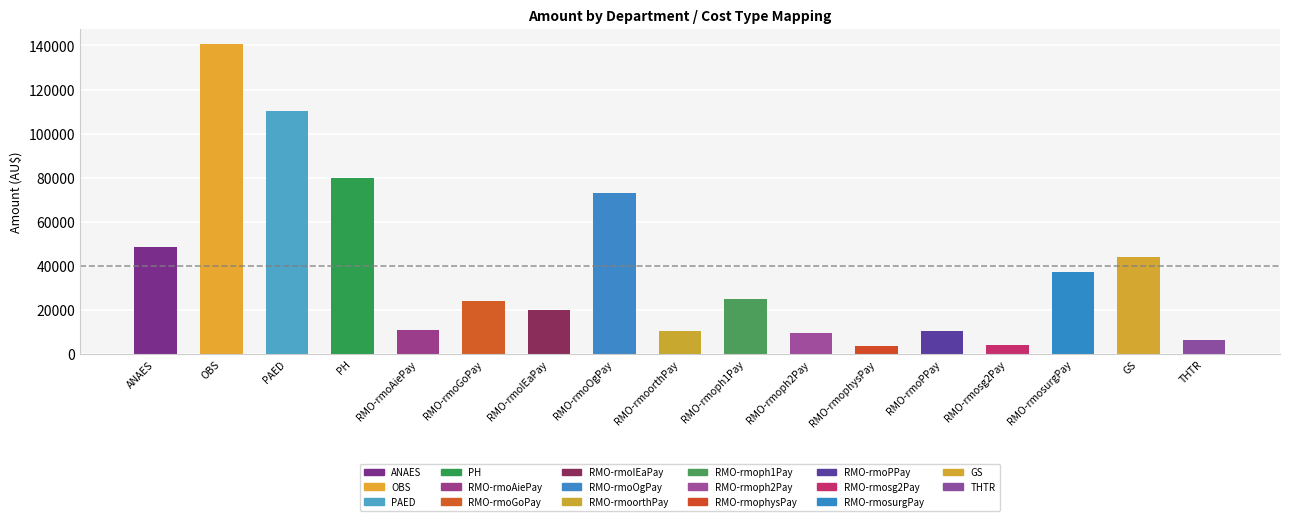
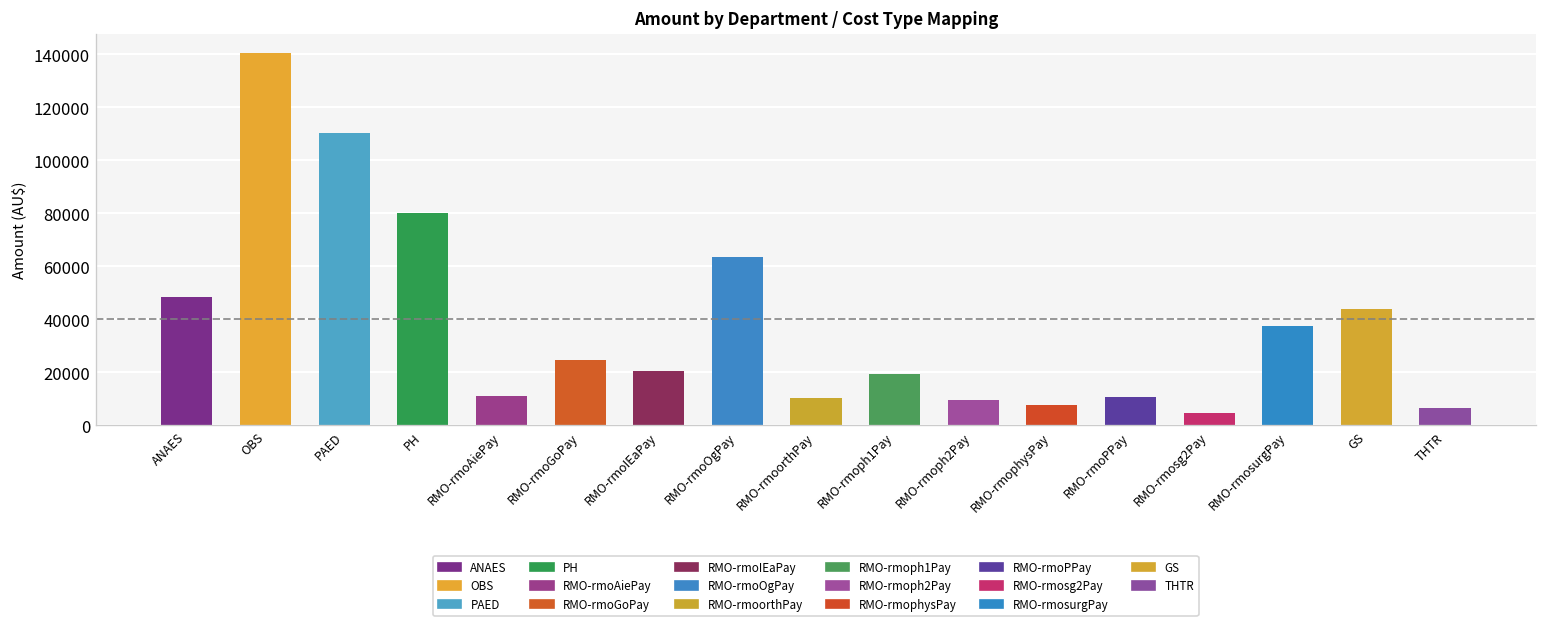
  {
    "ANAES": 49000,
    "OBS": 141000,
    "PAED": 110000,
    "PH": 80000,
    "RMO-rmoAiePay": 11000,
    "RMO-rmoGoPay": 24000,
    "RMO-rmoIEaPay": 20000,
-   "RMO-rmoOgPay": 73000,
+   "RMO-rmoOgPay": 64000,
    "RMO-rmoorthPay": 10000,
-   "RMO-rmoph1Pay": 25000,
+   "RMO-rmoph1Pay": 19000,
    "RMO-rmoph2Pay": 10000,
-   "RMO-rmophysPay": 4000,
+   "RMO-rmophysPay": 8000,
    "RMO-rmoPPay": 10000,
    "RMO-rmosg2Pay": 4000,
    "RMO-rmosurgPay": 37000,
    "GS": 44000,
    "THTR": 6000
  }
